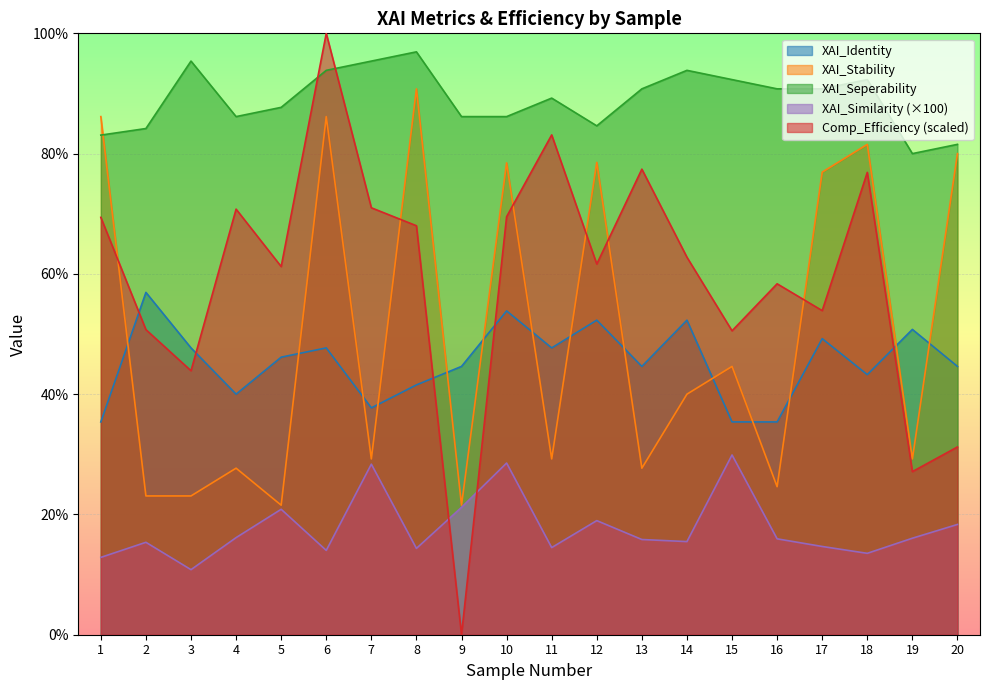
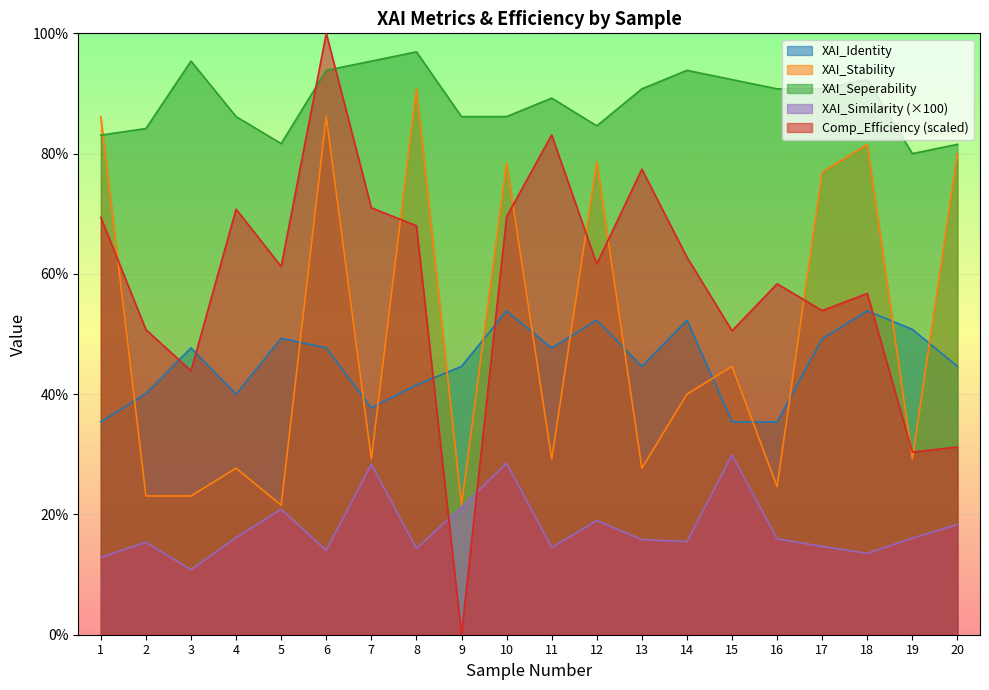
  {
    "XAI_Identity": {
      "1": "35%",
-     "2": "57%",
+     "2": "40%",
      "3": "48%",
      "4": "40%",
-     "5": "46%",
+     "5": "49%",
      "6": "48%",
      "7": "38%",
      "8": "42%",
      "9": "45%",
      "10": "54%",
      "11": "48%",
      "12": "52%",
      "13": "45%",
      "14": "52%",
      "15": "35%",
      "16": "35%",
      "17": "49%",
-     "18": "43%",
+     "18": "54%",
      "19": "51%",
      "20": "45%"
    },
    "XAI_Stability": {
      "1": "86%",
      "2": "23%",
      "3": "23%",
      "4": "28%",
      "5": "22%",
      "6": "86%",
      "7": "29%",
      "8": "91%",
      "10": "78%",
      "11": "29%",
      "12": "79%",
      "13": "28%",
      "14": "40%",
      "15": "45%",
      "16": "25%",
      "17": "77%",
      "18": "82%",
      "19": "29%",
      "20": "80%"
    },
    "XAI_Seperability": {
      "1": "83%",
      "2": "84%",
      "3": "95%",
      "4": "86%",
-     "5": "88%",
+     "5": "82%",
      "6": "94%",
      "7": "95%",
      "8": "97%",
      "9": "86%",
      "10": "86%",
      "11": "89%",
      "12": "85%",
      "13": "91%",
      "14": "94%",
      "15": "92%",
      "16": "91%",
      "19": "80%",
      "20": "82%"
    },
    "XAI_Similarity (×100)": {
      "1": "13%",
      "2": "15%",
      "3": "11%",
      "4": "16%",
      "5": "21%",
      "6": "14%",
      "7": "28%",
      "8": "14%",
      "10": "29%",
      "11": "14%",
      "12": "19%",
      "13": "16%",
      "14": "15%",
      "15": "30%",
      "16": "16%",
      "17": "15%",
      "18": "14%",
      "19": "16%",
      "20": "18%"
    },
    "Comp_Efficiency (scaled)": {
      "1": "69%",
      "2": "51%",
      "3": "44%",
      "4": "71%",
      "5": "61%",
      "6": "100%",
      "7": "71%",
      "8": "68%",
      "9": "0%",
      "10": "70%",
      "11": "83%",
      "12": "62%",
      "13": "77%",
      "14": "63%",
      "15": "51%",
      "16": "58%",
      "17": "54%",
-     "18": "77%",
-     "19": "27%",
+     "18": "57%",
+     "19": "30%",
      "20": "31%"
    }
  }
